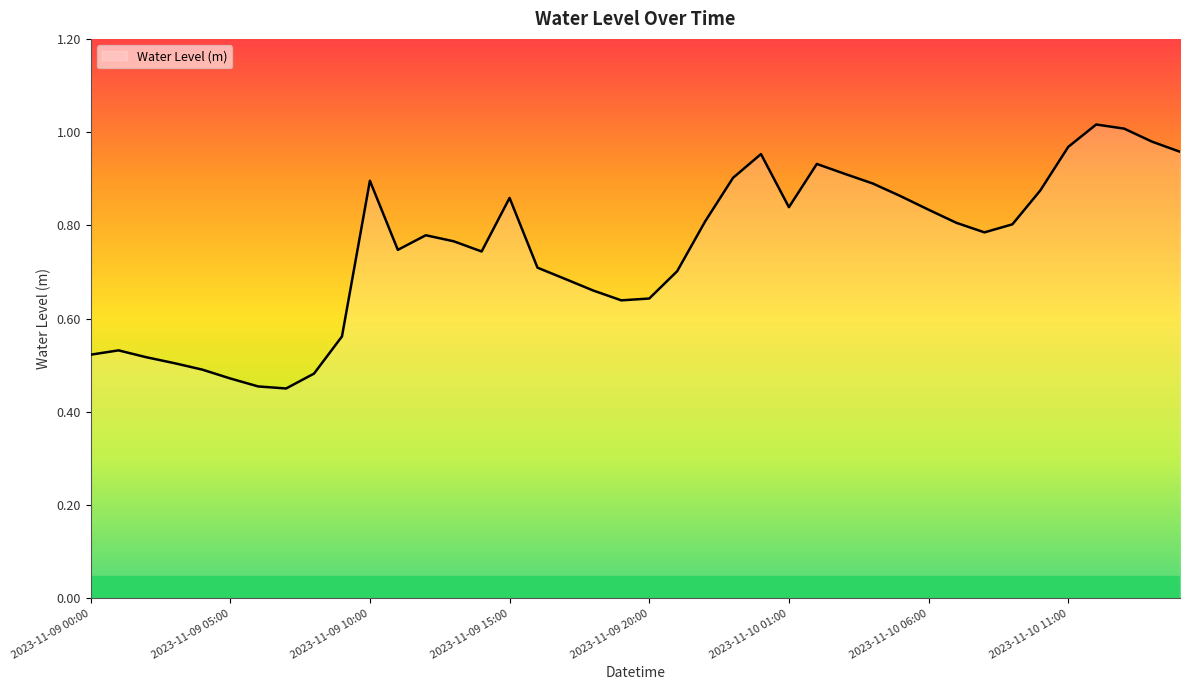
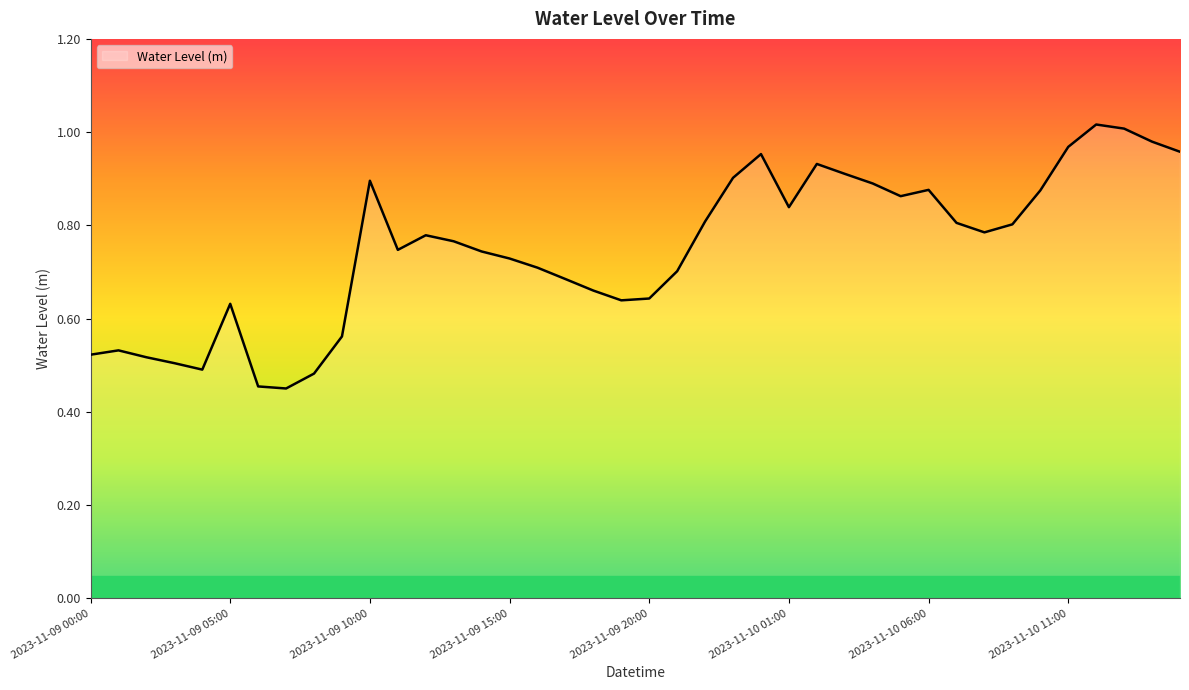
  {
    "2023-11-09 00:00": 0.52,
-   "2023-11-09 05:00": 0.47,
+   "2023-11-09 05:00": 0.63,
    "2023-11-09 10:00": 0.90,
-   "2023-11-09 15:00": 0.86,
+   "2023-11-09 15:00": 0.73,
    "2023-11-09 20:00": 0.64,
    "2023-11-10 01:00": 0.84,
-   "2023-11-10 06:00": 0.83,
+   "2023-11-10 06:00": 0.88,
    "2023-11-10 11:00": 0.97
  }
